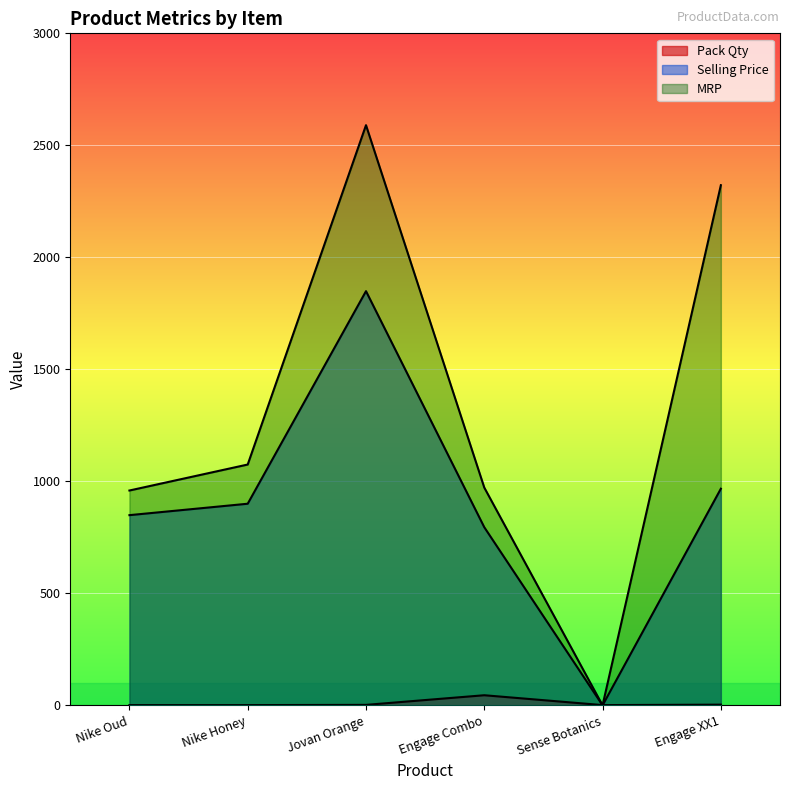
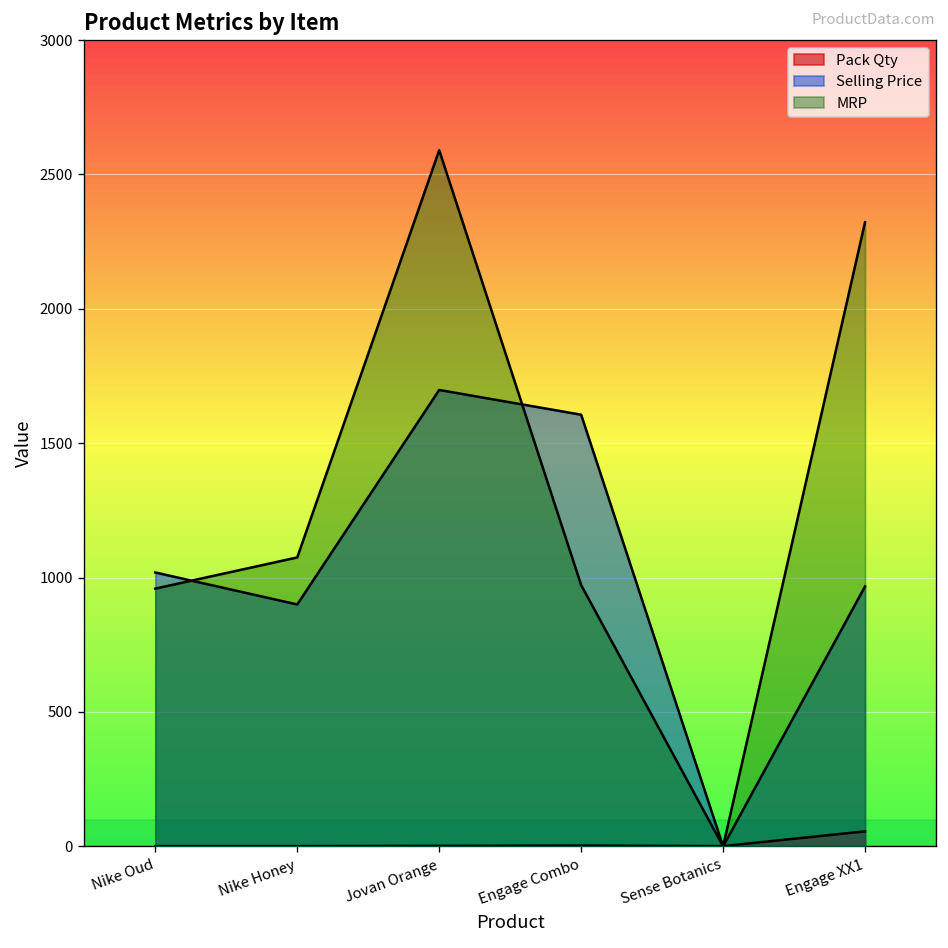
  {
    "Pack Qty": {
      "Nike Oud": 0,
      "Nike Honey": 0,
      "Jovan Orange": 0,
-     "Engage Combo": 50,
-     "Engage XX1": 0
+     "Engage Combo": 0,
+     "Engage XX1": 60
    },
    "Selling Price": {
-     "Nike Oud": 850,
+     "Nike Oud": 1020,
      "Nike Honey": 900,
-     "Jovan Orange": 1850,
-     "Engage Combo": 800,
+     "Jovan Orange": 1700,
+     "Engage Combo": 1610,
      "Engage XX1": 970
    },
    "MRP": {
      "Nike Oud": 960,
      "Nike Honey": 1080,
      "Jovan Orange": 2590,
      "Engage Combo": 970,
      "Engage XX1": 2320
    }
  }
